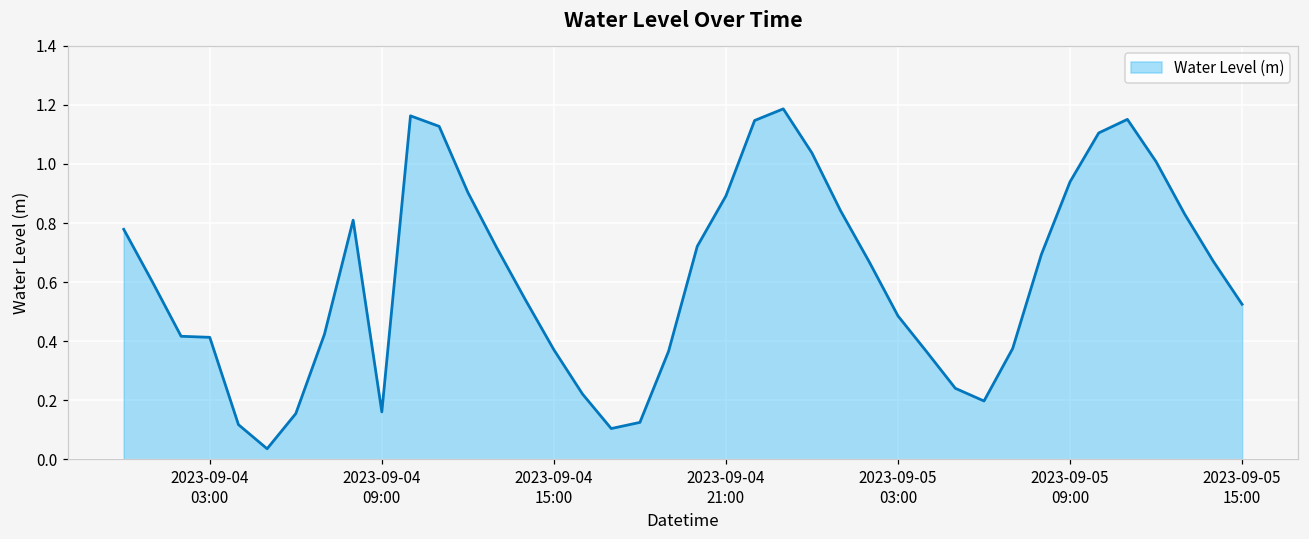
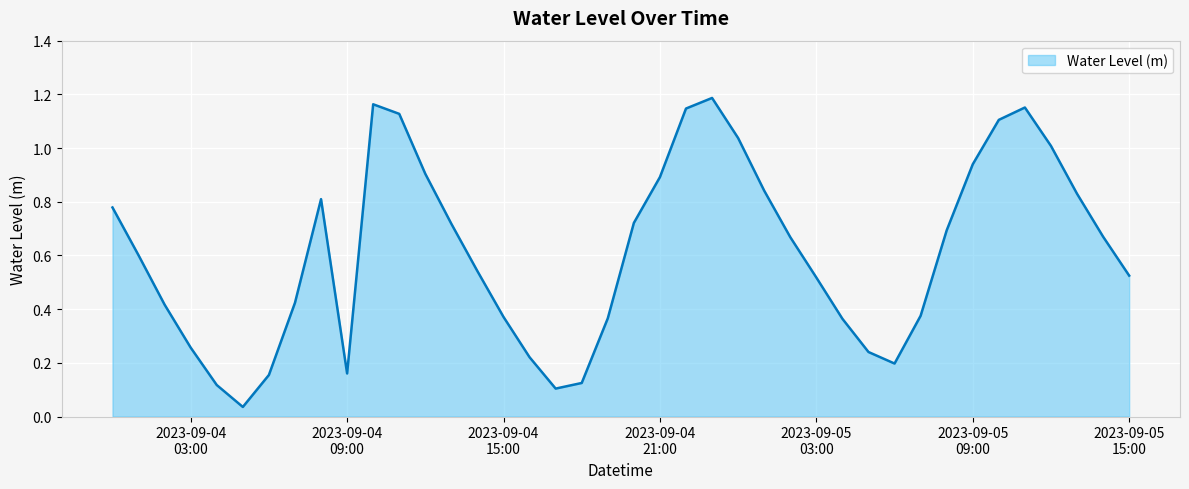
  {
-   "2023-09-04 03:00": 0.41,
+   "2023-09-04 03:00": 0.26,
    "2023-09-04 09:00": 0.16,
    "2023-09-04 15:00": 0.37,
    "2023-09-04 21:00": 0.89,
-   "2023-09-05 03:00": 0.49,
+   "2023-09-05 03:00": 0.52,
    "2023-09-05 09:00": 0.94,
    "2023-09-05 15:00": 0.52
  }
